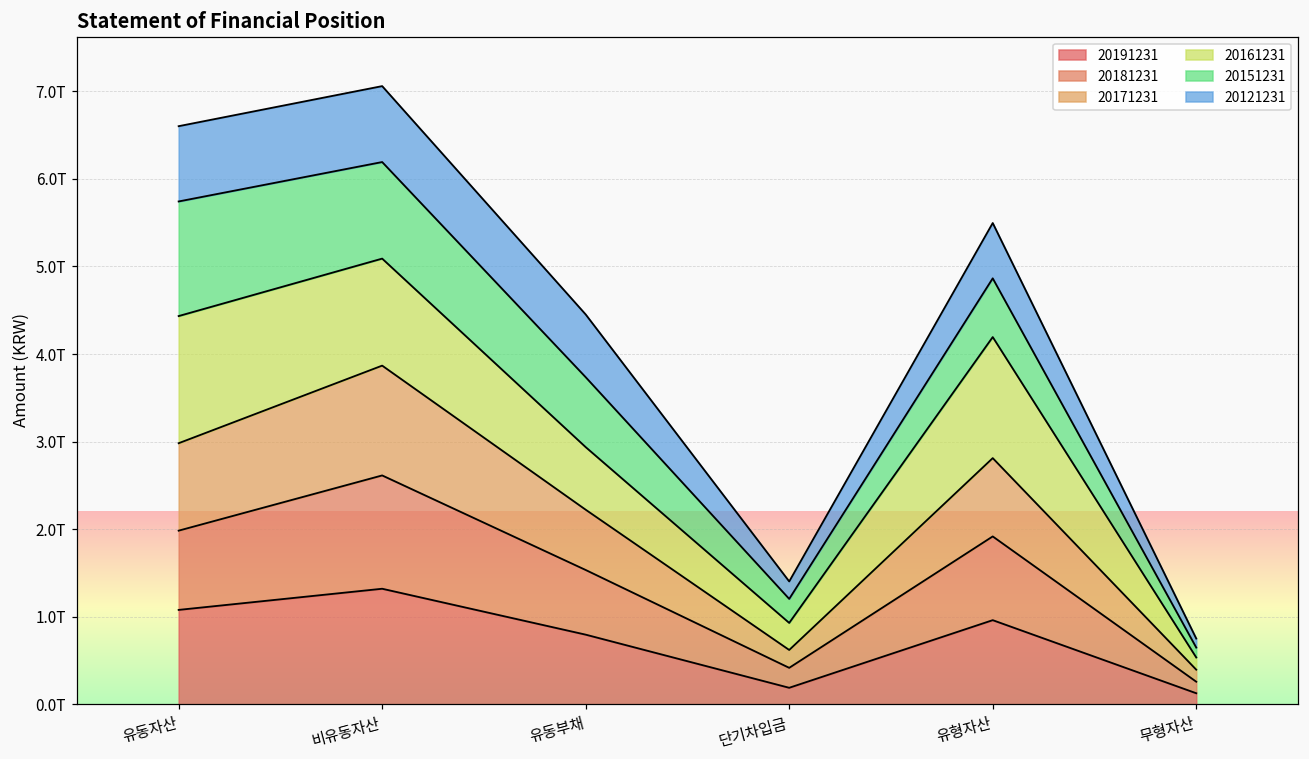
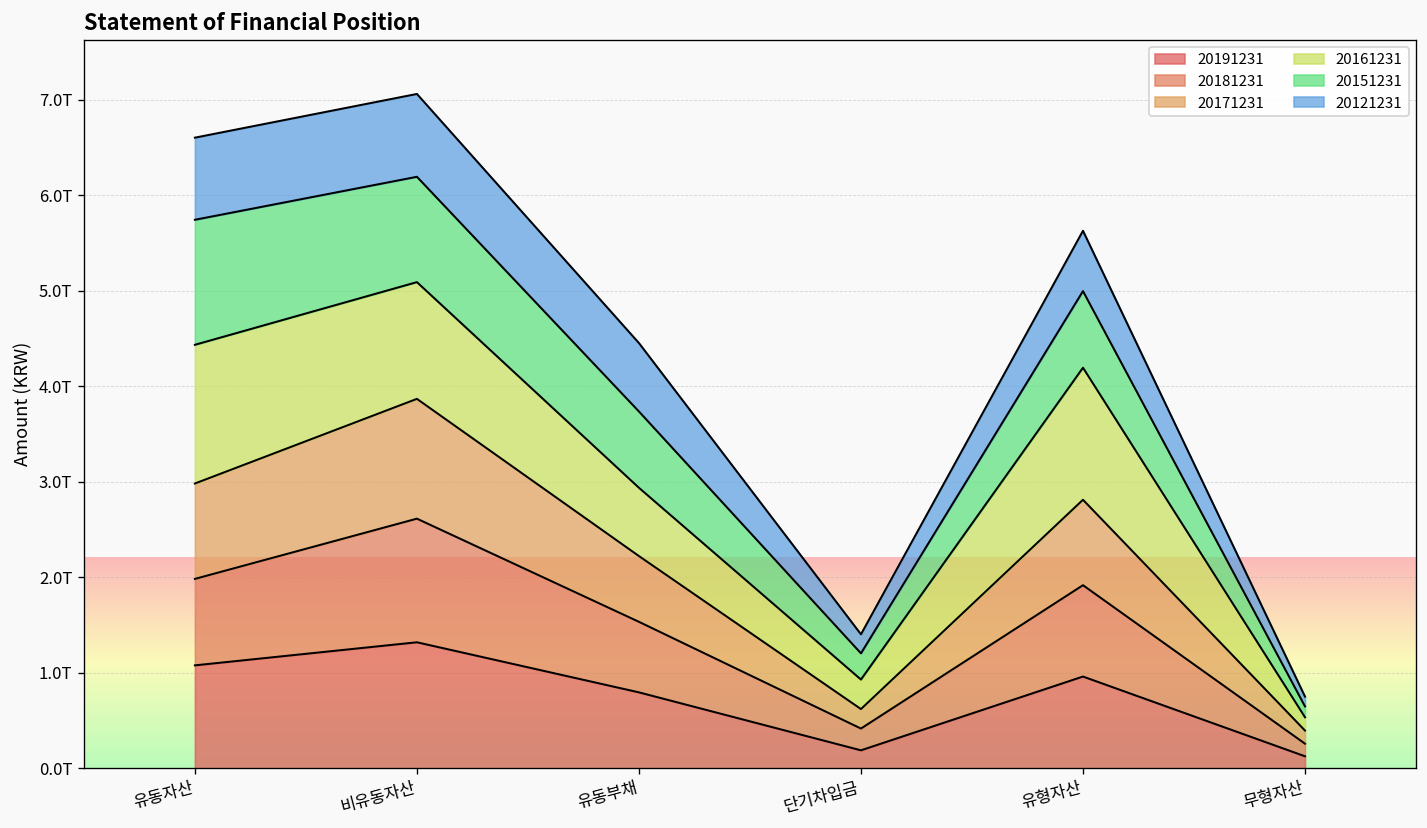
  {
    "20161231": {
      "유동자산": "1.5T",
      "비유동자산": "1.2T",
      "유동부채": "0.7T",
      "단기차입금": "0.3T",
      "유형자산": "1.4T",
      "무형자산": "0.1T"
    },
    "20151231": {
      "유동자산": "1.3T",
      "비유동자산": "1.1T",
      "유동부채": "0.8T",
      "단기차입금": "0.3T",
-     "유형자산": "0.7T",
+     "유형자산": "0.8T",
      "무형자산": "0.1T"
    },
    "20121231": {
      "유동자산": "0.9T",
      "비유동자산": "0.9T",
      "유동부채": "0.7T",
      "단기차입금": "0.2T",
      "유형자산": "0.6T",
      "무형자산": "0.1T"
    }
  }
